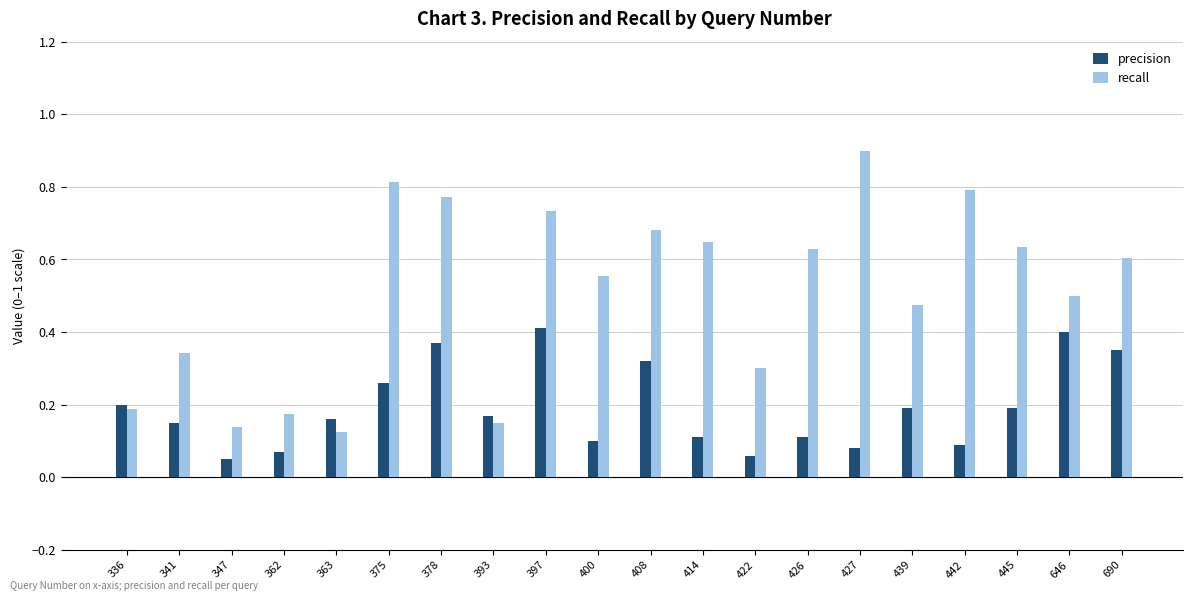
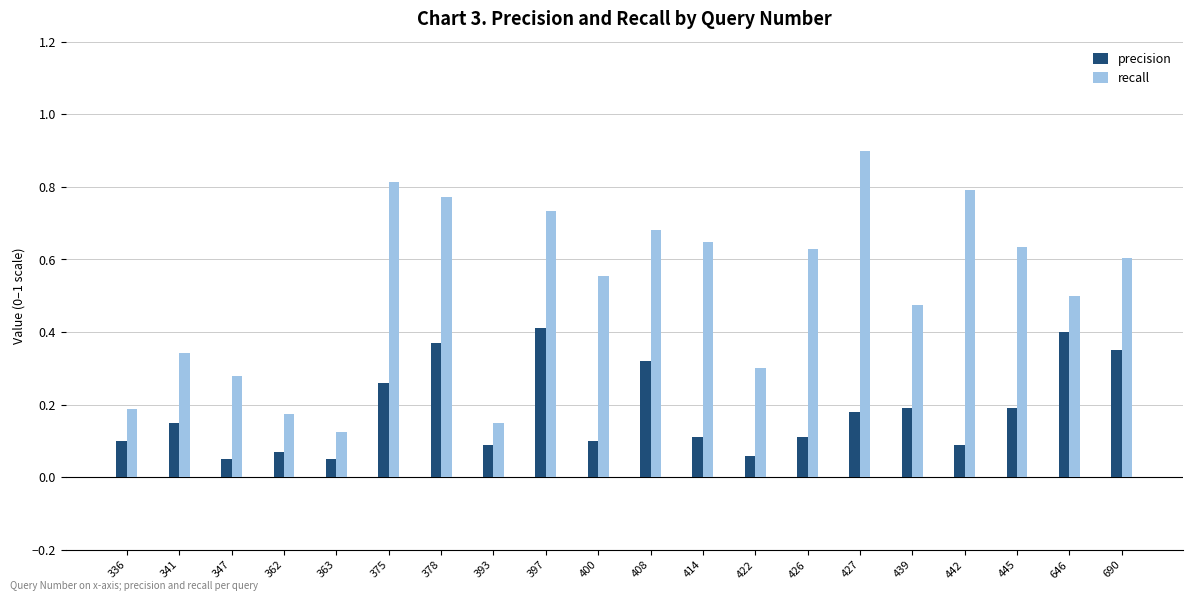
  {
    "precision": {
-     "336": 0.2,
+     "336": 0.1,
      "341": 0.15,
      "347": 0.05,
      "362": 0.07,
-     "363": 0.16,
+     "363": 0.05,
      "375": 0.26,
      "378": 0.37,
-     "393": 0.17,
+     "393": 0.09,
      "397": 0.41,
      "400": 0.10,
      "408": 0.32,
      "414": 0.11,
      "422": 0.06,
      "426": 0.11,
-     "427": 0.08,
+     "427": 0.18,
      "439": 0.19,
      "442": 0.09,
      "445": 0.19,
      "646": 0.40,
      "690": 0.35
    },
    "recall": {
      "336": 0.19,
      "341": 0.34,
-     "347": 0.14,
+     "347": 0.28,
      "362": 0.18,
      "363": 0.13,
      "375": 0.81,
      "378": 0.77,
      "393": 0.15,
      "397": 0.73,
      "400": 0.56,
      "408": 0.68,
      "414": 0.65,
      "422": 0.30,
      "426": 0.63,
      "427": 0.90,
      "439": 0.48,
      "442": 0.79,
      "445": 0.63,
      "646": 0.50,
      "690": 0.60
    }
  }
